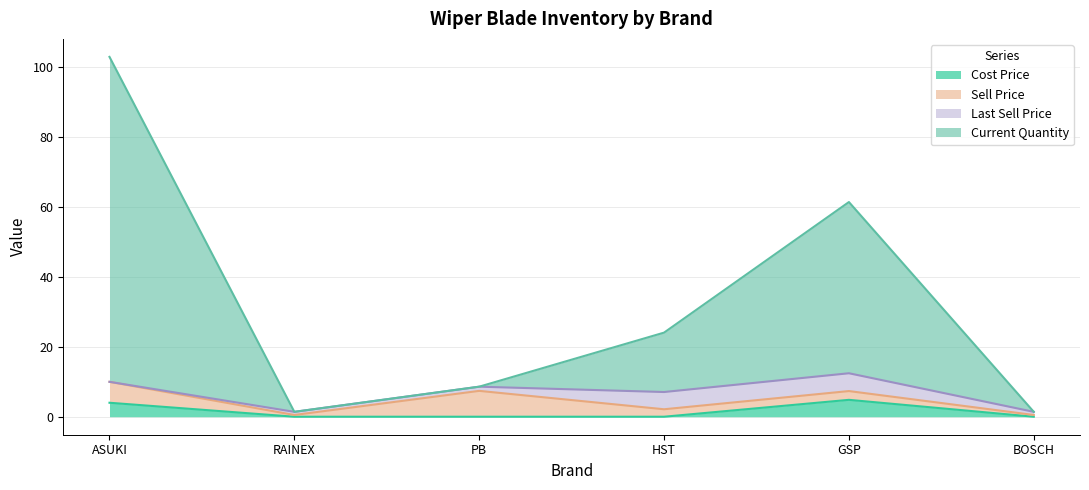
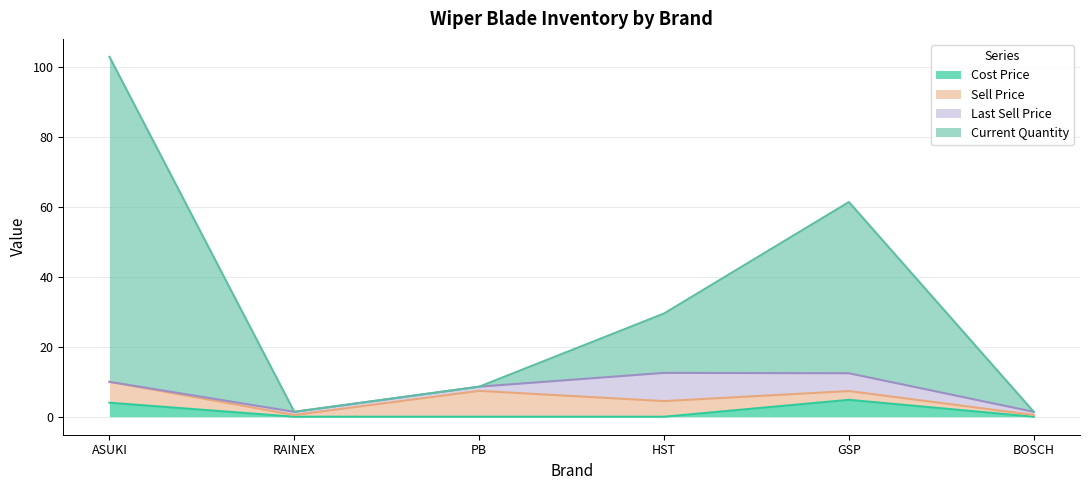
  {
    "Sell Price": {
      "PB": 7,
-     "HST": 2,
+     "HST": 4,
      "GSP": 3
    },
    "Last Sell Price": {
-     "HST": 5,
+     "HST": 8,
      "GSP": 5
    }
  }
